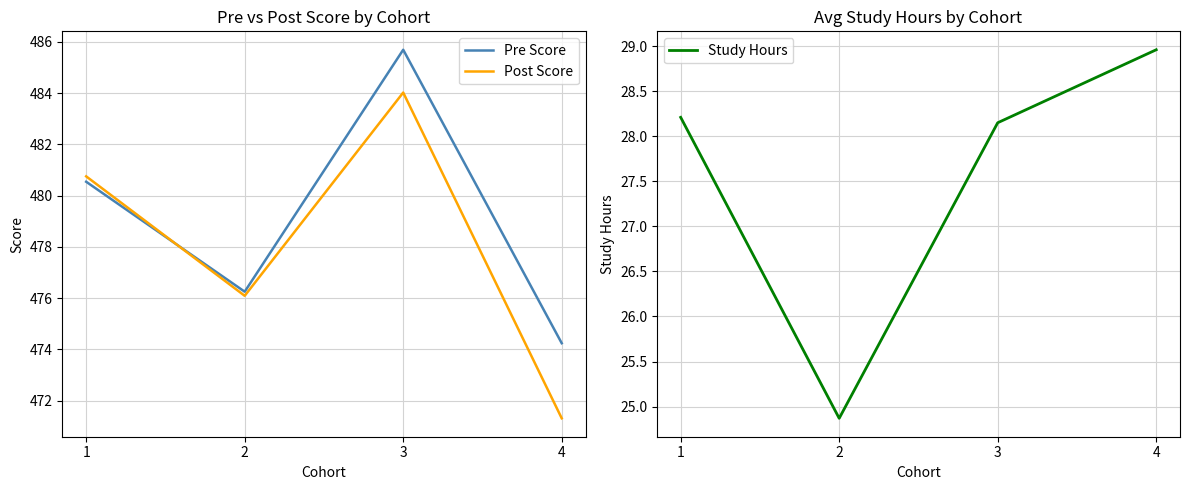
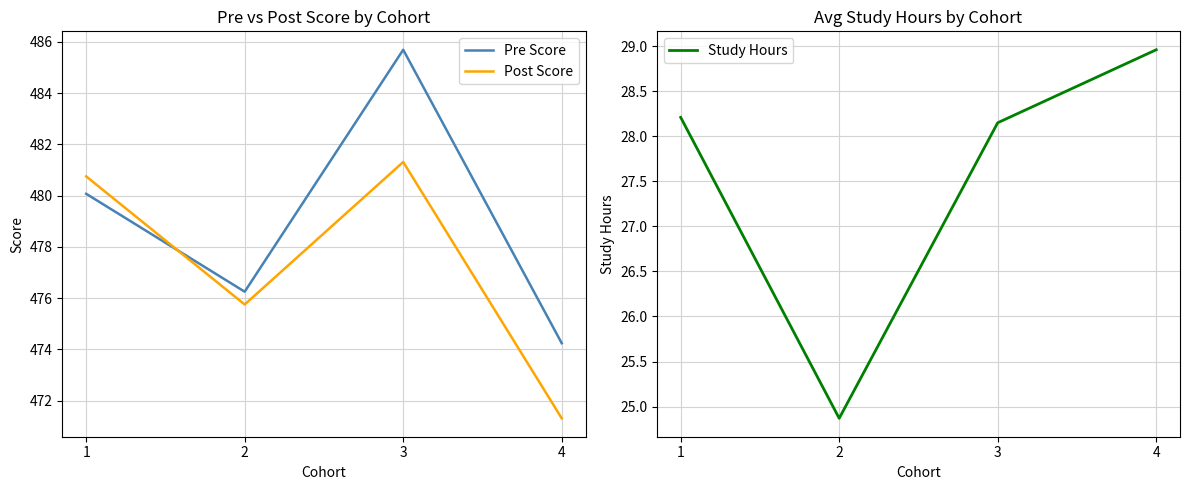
  {
    "Pre vs Post Score by Cohort": {
      "Pre Score": {
-       "1": 480.5,
+       "1": 480.1,
        "2": 476.3,
        "3": 485.7,
        "4": 474.2
      },
      "Post Score": {
        "1": 480.8,
-       "2": 476.1,
-       "3": 484.0,
+       "2": 475.8,
+       "3": 481.3,
        "4": 471.3
      }
    },
    "Avg Study Hours by Cohort": {
      "1": 28.2,
      "2": 24.9,
      "3": 28.2,
      "4": 29.0
    }
  }
